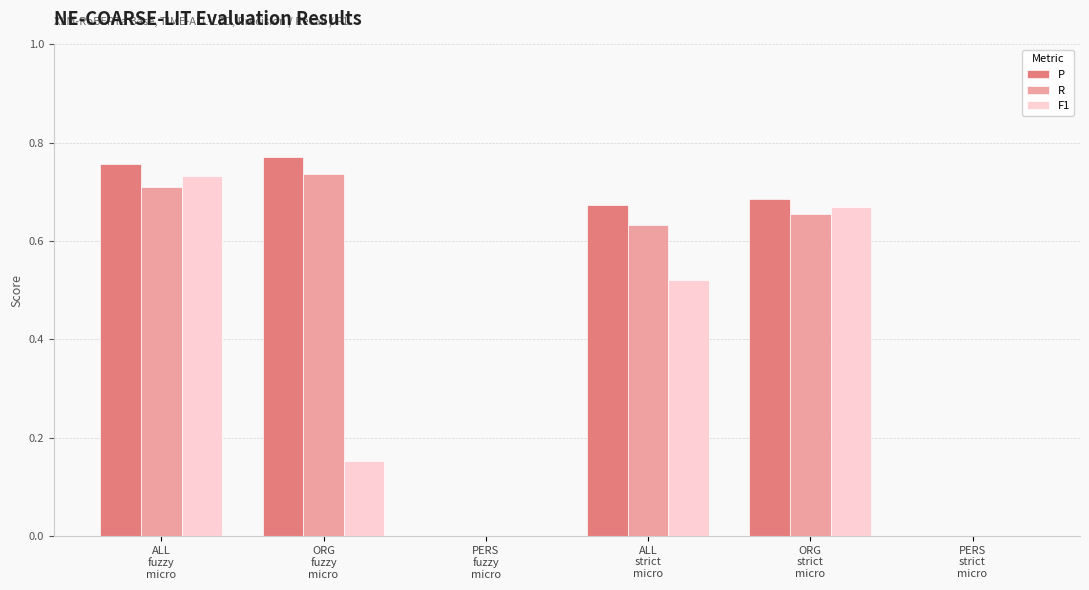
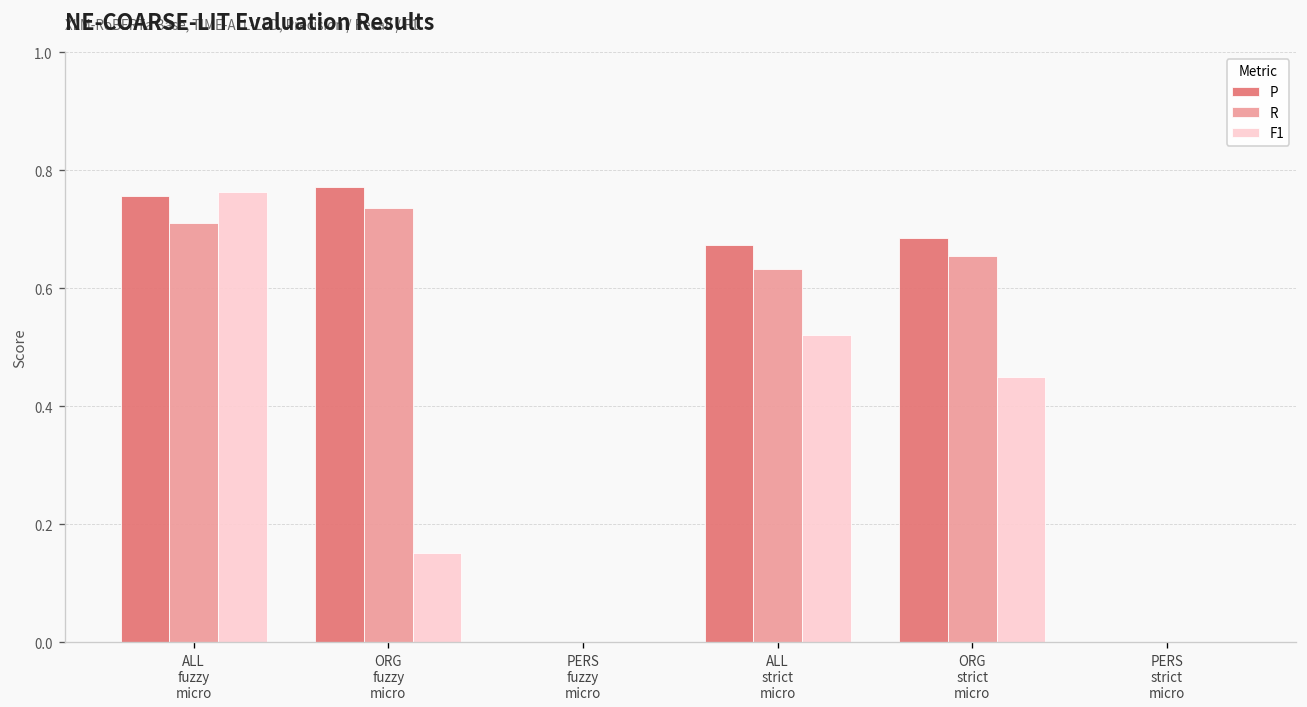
  {
    "F1": {
-     "ALL fuzzy micro": 0.73,
+     "ALL fuzzy micro": 0.76,
      "ORG fuzzy micro": 0.15,
      "PERS fuzzy micro": 0.00,
      "ALL strict micro": 0.52,
-     "ORG strict micro": 0.67,
+     "ORG strict micro": 0.45,
      "PERS strict micro": 0.00
    }
  }
